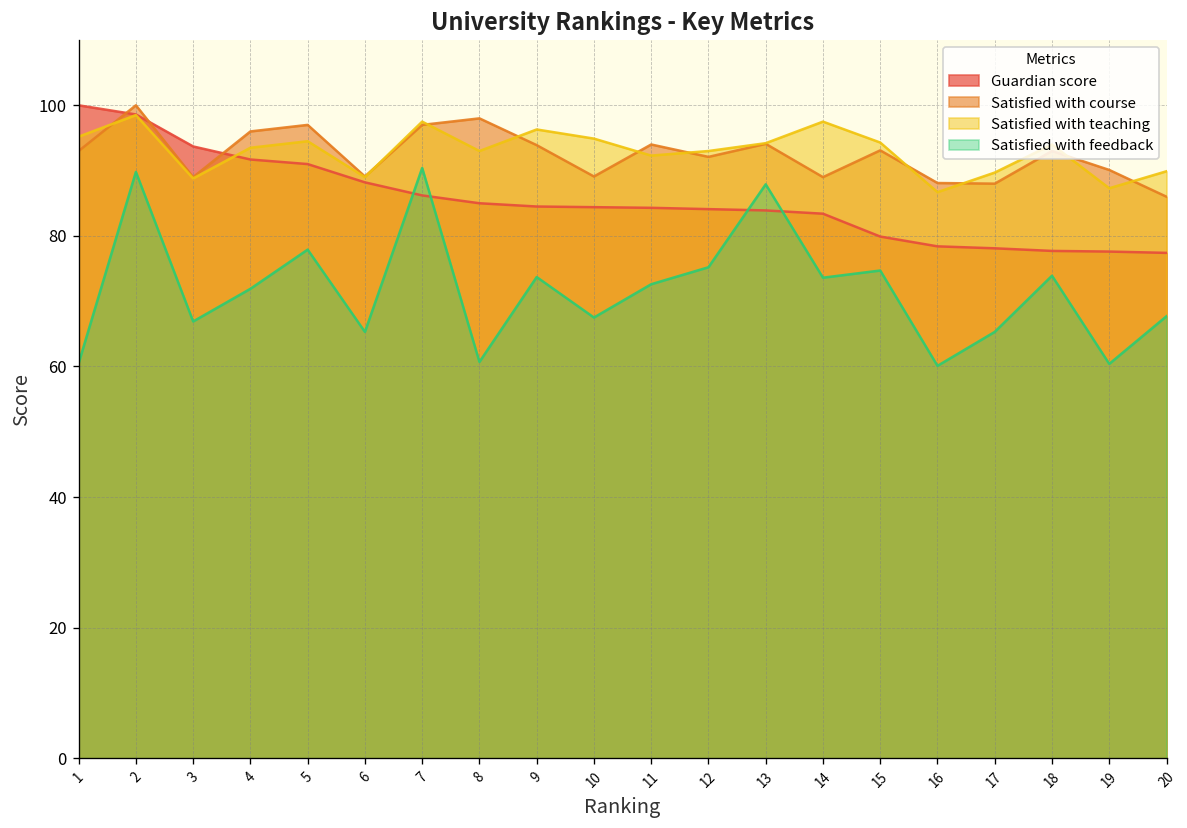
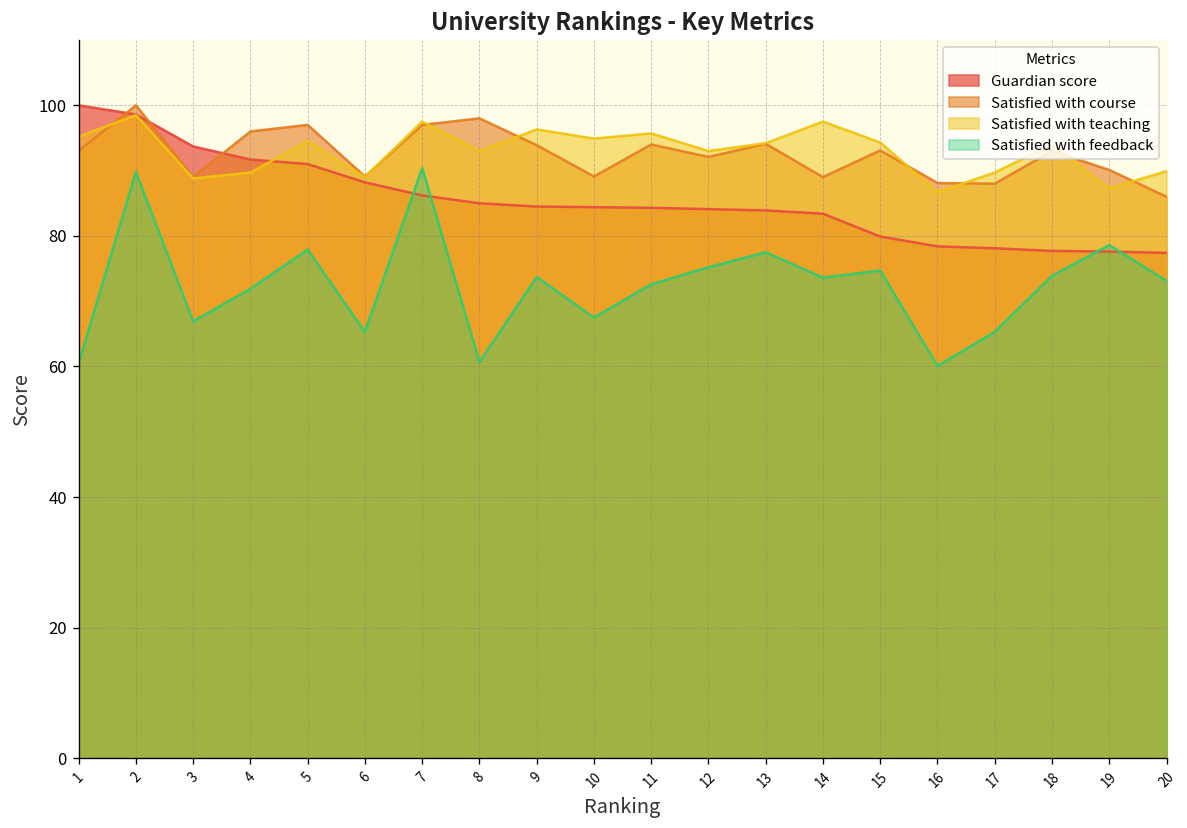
  {
    "Satisfied with teaching": {
      "1": 95,
-     "4": 94,
+     "4": 90,
      "5": 95,
      "7": 98,
      "8": 93,
      "9": 96,
      "10": 95,
-     "11": 92,
+     "11": 96,
      "12": 93,
      "14": 98,
      "15": 94,
      "16": 87,
      "17": 90,
      "19": 87,
      "20": 90
    },
    "Satisfied with feedback": {
      "1": 61,
      "2": 90,
      "3": 67,
      "4": 72,
      "5": 78,
      "6": 65,
      "7": 90,
      "8": 61,
      "9": 74,
      "10": 68,
      "11": 73,
      "12": 75,
-     "13": 88,
+     "13": 78,
      "14": 74,
      "15": 75,
      "16": 60,
      "17": 65,
      "18": 74,
-     "19": 60,
-     "20": 68
+     "19": 79,
+     "20": 73
    }
  }
